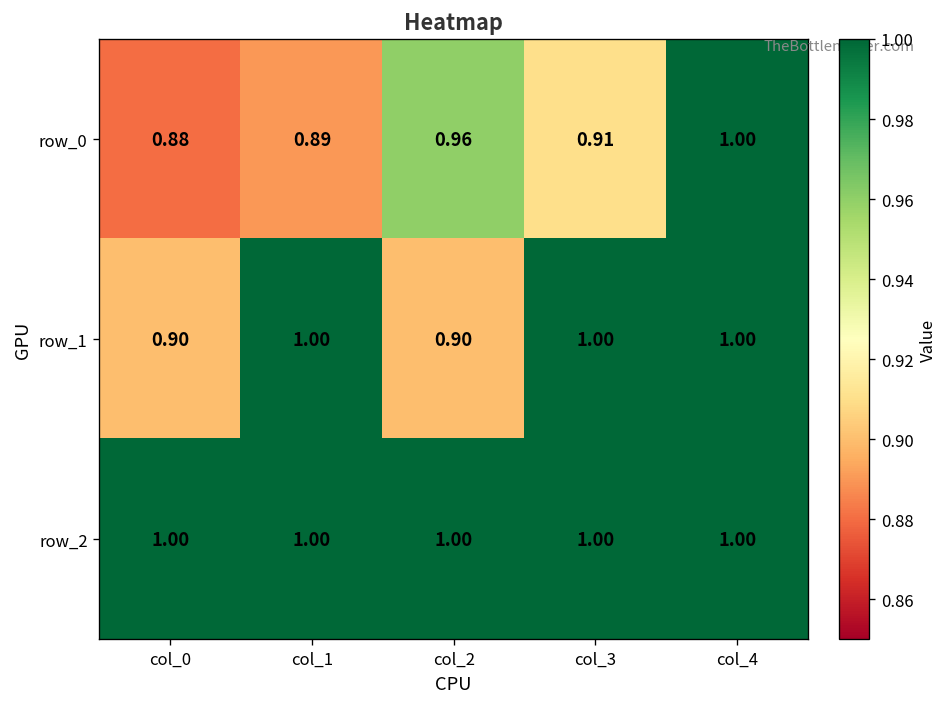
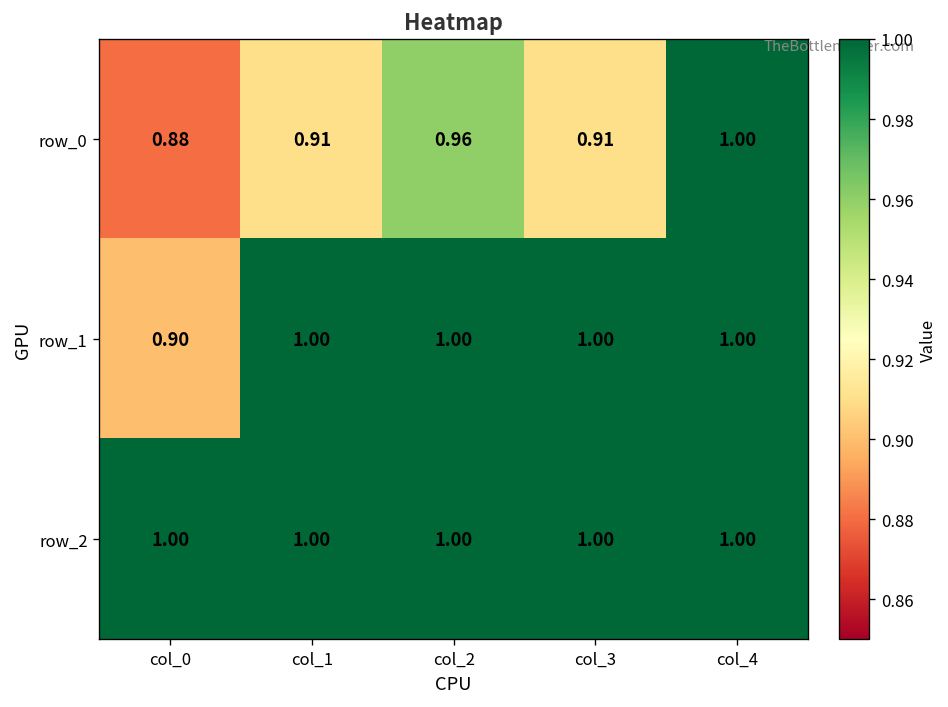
  {
    "row_0": {
      "col_0": 0.88,
-     "col_1": 0.89,
+     "col_1": 0.91,
      "col_2": 0.96,
      "col_3": 0.91,
      "col_4": 1.00
    },
    "row_1": {
      "col_0": 0.90,
      "col_1": 1.00,
-     "col_2": 0.90,
+     "col_2": 1.00,
      "col_3": 1.00,
      "col_4": 1.00
    },
    "row_2": {
      "col_0": 1.00,
      "col_1": 1.00,
      "col_2": 1.00,
      "col_3": 1.00,
      "col_4": 1.00
    }
  }
